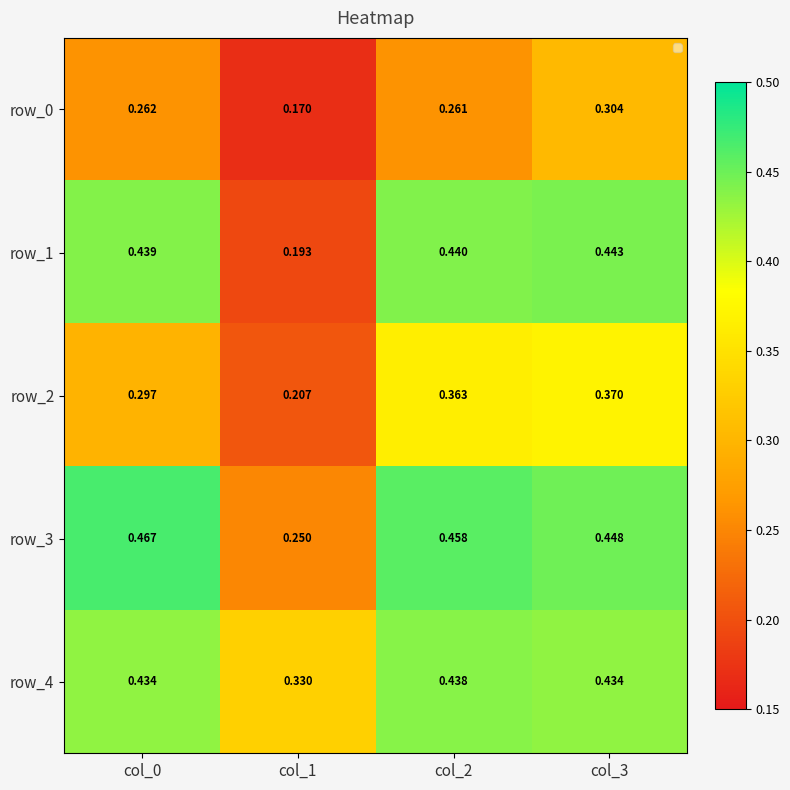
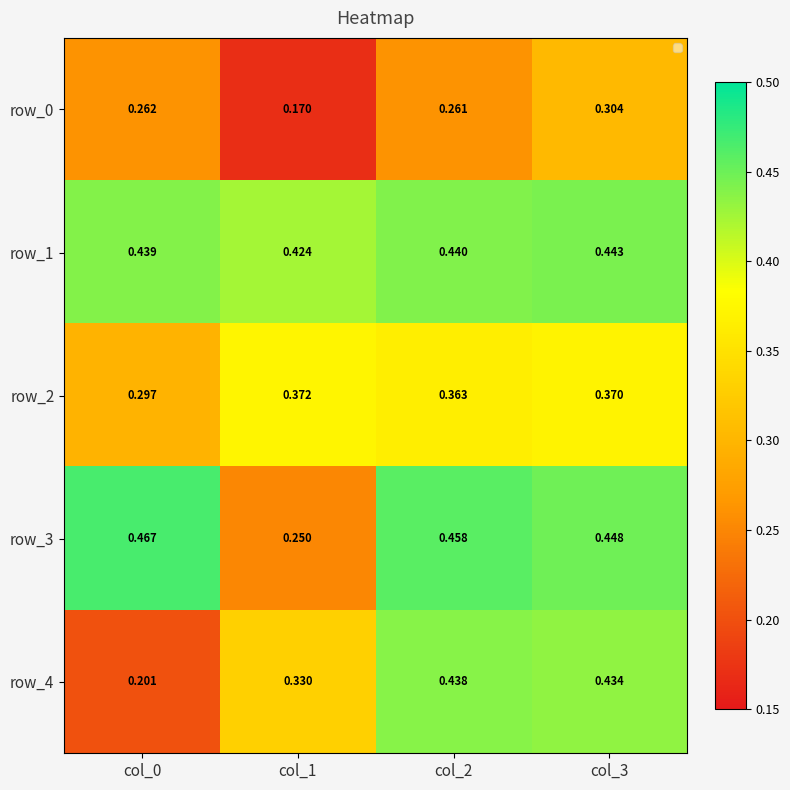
  {
    "row_0": {
      "col_0": 0.262,
      "col_1": 0.170,
      "col_2": 0.261,
      "col_3": 0.304
    },
    "row_1": {
      "col_0": 0.439,
-     "col_1": 0.193,
+     "col_1": 0.424,
      "col_2": 0.440,
      "col_3": 0.443
    },
    "row_2": {
      "col_0": 0.297,
-     "col_1": 0.207,
+     "col_1": 0.372,
      "col_2": 0.363,
      "col_3": 0.370
    },
    "row_3": {
      "col_0": 0.467,
      "col_1": 0.250,
      "col_2": 0.458,
      "col_3": 0.448
    },
    "row_4": {
-     "col_0": 0.434,
+     "col_0": 0.201,
      "col_1": 0.330,
      "col_2": 0.438,
      "col_3": 0.434
    }
  }
